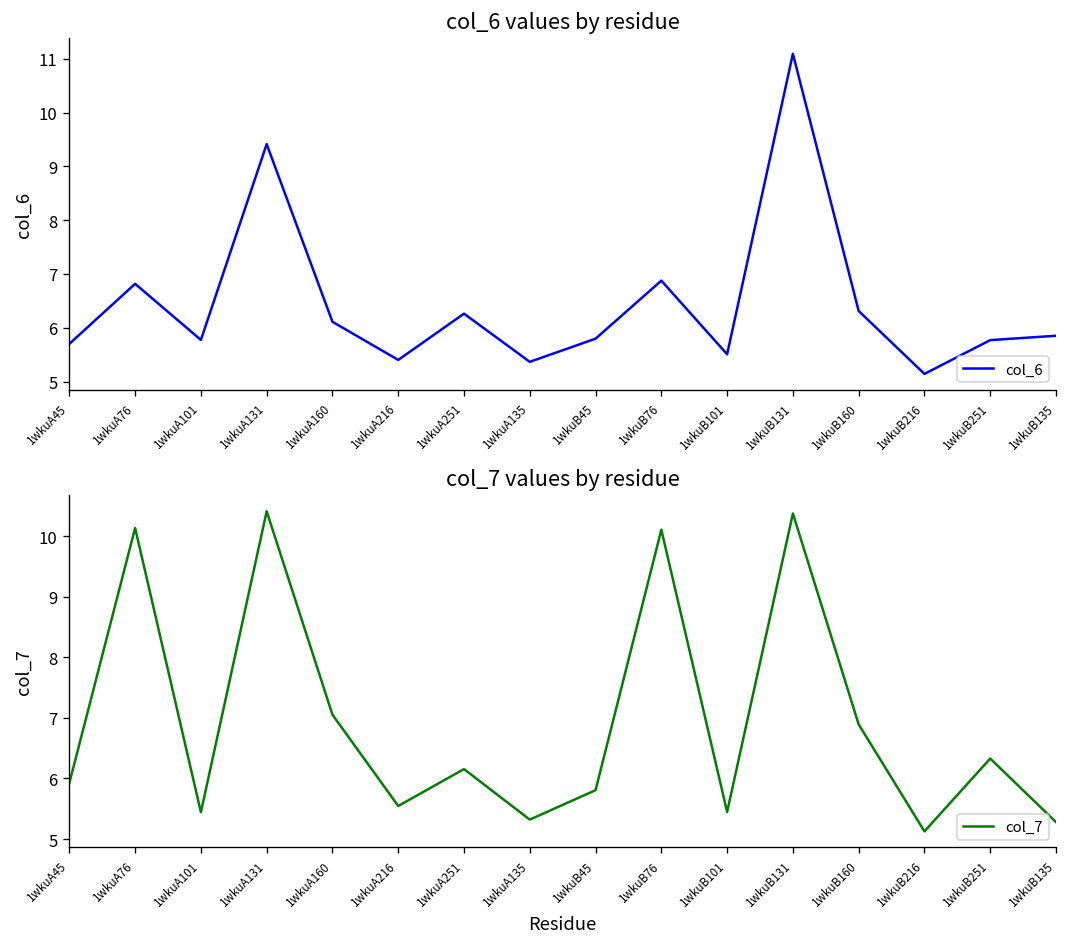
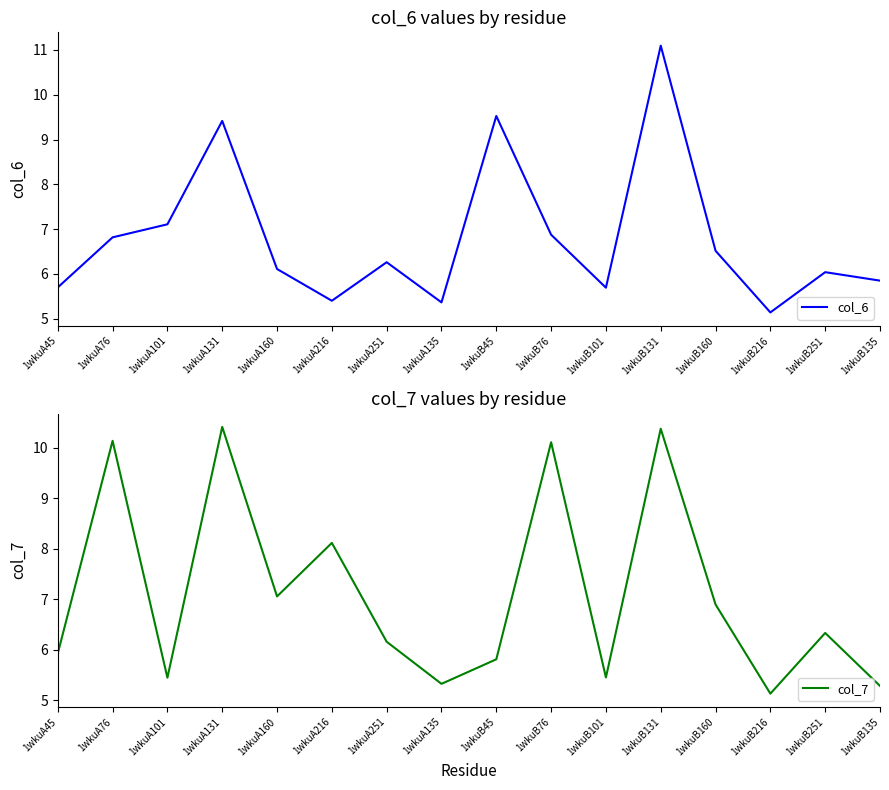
  {
    "col_6 values by residue": {
      "1wkuA45": 5.7,
      "1wkuA76": 6.8,
-     "1wkuA101": 5.8,
+     "1wkuA101": 7.1,
      "1wkuA131": 9.4,
      "1wkuA160": 6.1,
      "1wkuA216": 5.4,
      "1wkuA251": 6.3,
      "1wkuA135": 5.4,
-     "1wkuB45": 5.8,
+     "1wkuB45": 9.5,
      "1wkuB76": 6.9,
-     "1wkuB101": 5.5,
+     "1wkuB101": 5.7,
      "1wkuB131": 11.1,
-     "1wkuB160": 6.3,
+     "1wkuB160": 6.5,
      "1wkuB216": 5.1,
-     "1wkuB251": 5.8,
+     "1wkuB251": 6.0,
      "1wkuB135": 5.9
    },
    "col_7 values by residue": {
      "1wkuA45": 5.9,
      "1wkuA76": 10.1,
      "1wkuA101": 5.4,
      "1wkuA131": 10.4,
      "1wkuA160": 7.1,
-     "1wkuA216": 5.5,
+     "1wkuA216": 8.1,
      "1wkuA251": 6.2,
      "1wkuA135": 5.3,
      "1wkuB45": 5.8,
      "1wkuB76": 10.1,
      "1wkuB101": 5.4,
      "1wkuB131": 10.4,
      "1wkuB160": 6.9,
      "1wkuB216": 5.1,
      "1wkuB251": 6.3,
      "1wkuB135": 5.3
    }
  }
